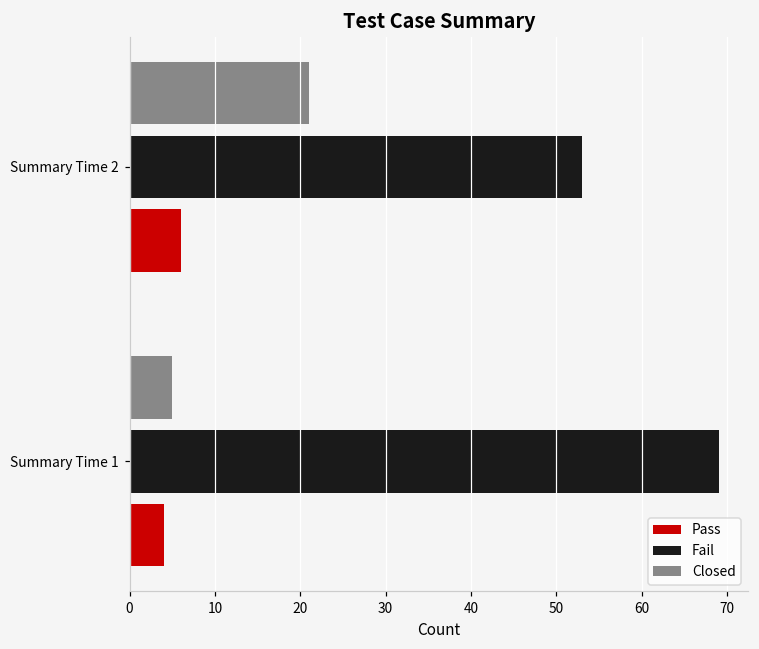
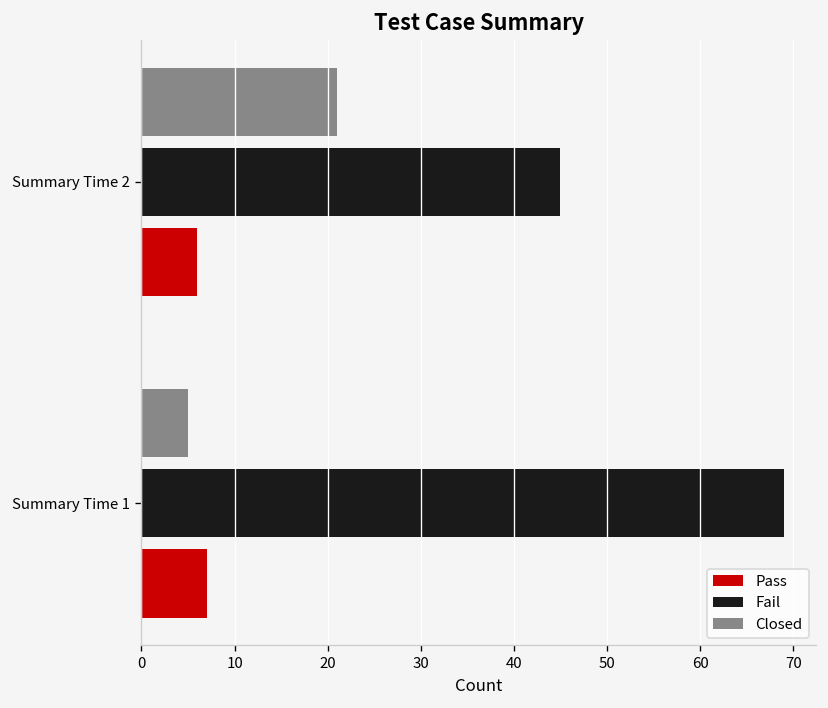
  {
    "Pass": {
      "Summary Time 2": 6,
-     "Summary Time 1": 4
+     "Summary Time 1": 7
    },
    "Fail": {
-     "Summary Time 2": 53,
+     "Summary Time 2": 45,
      "Summary Time 1": 69
    },
    "Closed": {
      "Summary Time 2": 21,
      "Summary Time 1": 5
    }
  }
